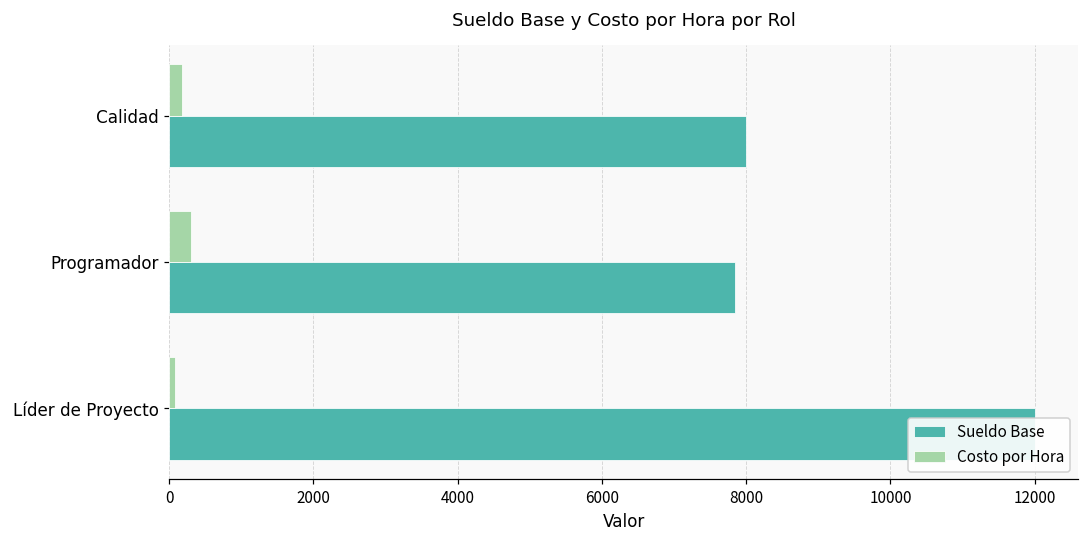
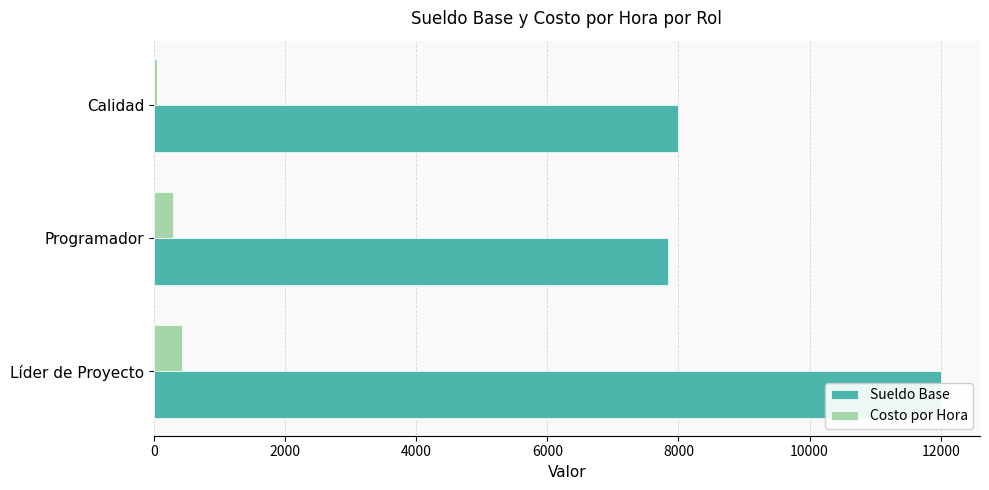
  {
    "Sueldo Base": {
      "Calidad": 8000,
      "Programador": 7800
    },
    "Costo por Hora": {
-     "Calidad": 200,
+     "Calidad": 100,
      "Programador": 300,
-     "Líder de Proyecto": 100
+     "Líder de Proyecto": 400
    }
  }
